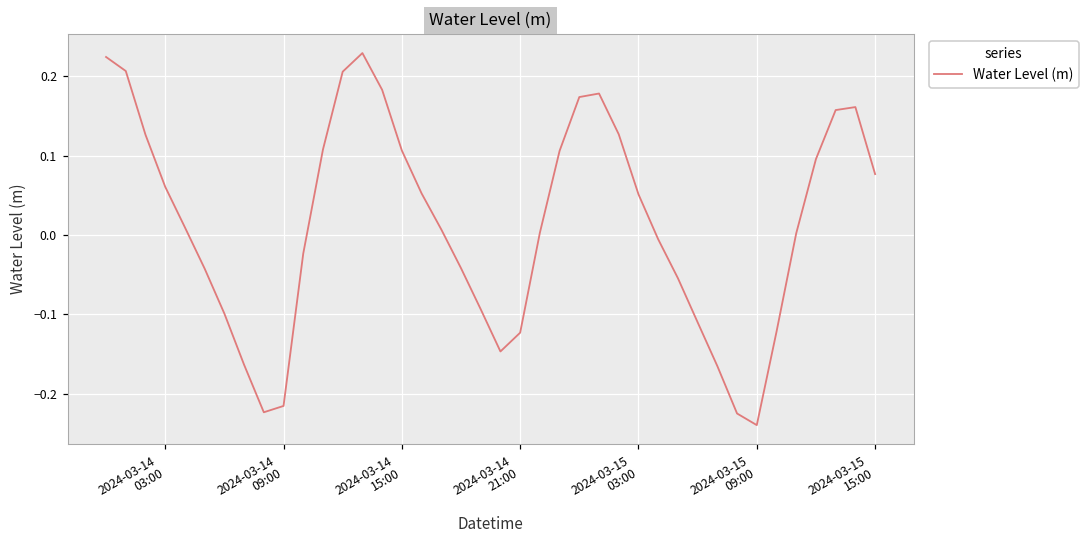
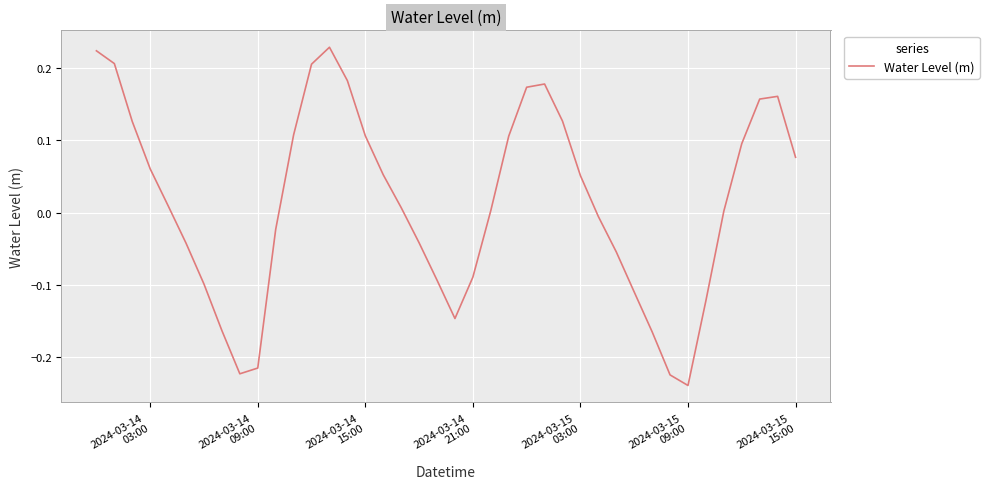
  {
    "2024-03-14 03:00": 0.06,
    "2024-03-14 09:00": -0.22,
    "2024-03-14 15:00": 0.11,
-   "2024-03-14 21:00": -0.12,
+   "2024-03-14 21:00": -0.09,
    "2024-03-15 03:00": 0.05,
    "2024-03-15 09:00": -0.24,
    "2024-03-15 15:00": 0.08
  }
